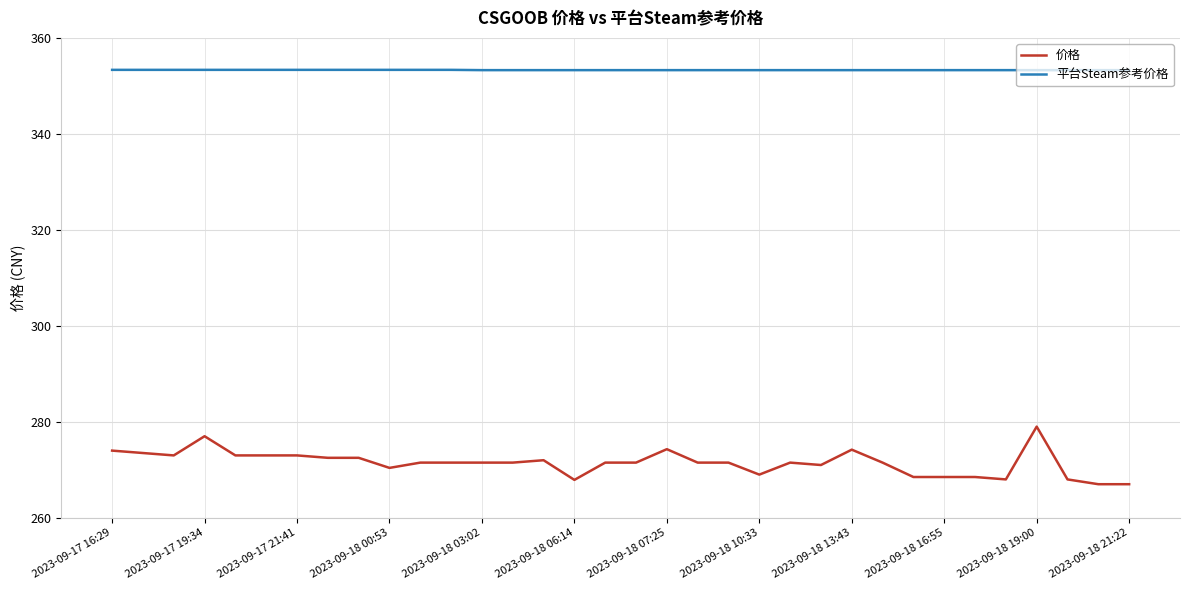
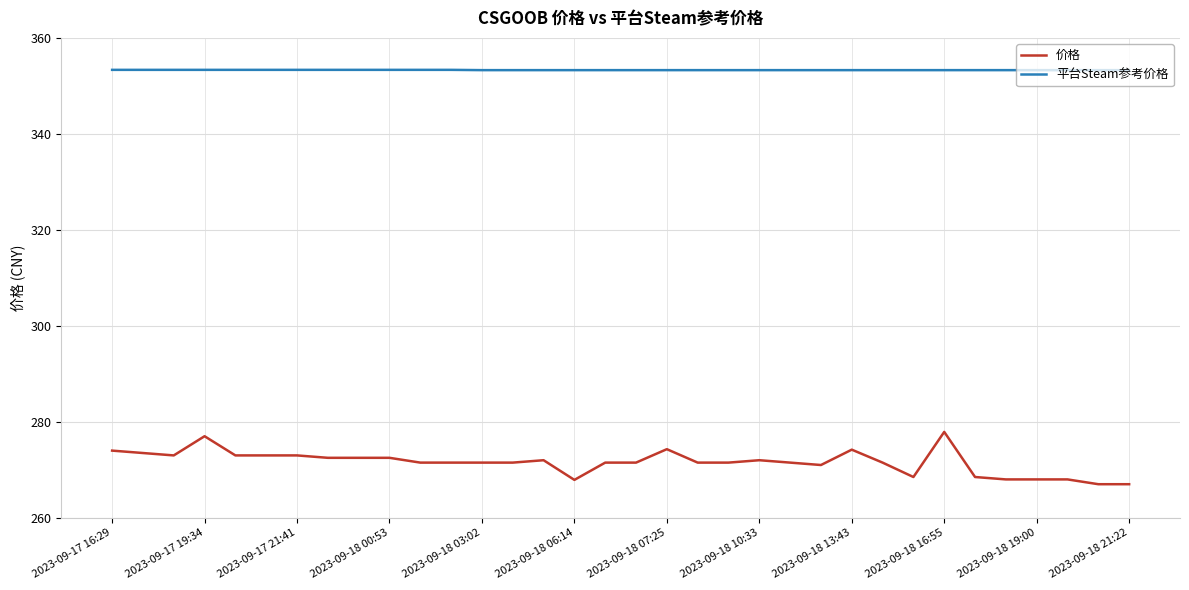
  {
    "价格": {
      "2023-09-17 16:29": 274,
      "2023-09-17 19:34": 277,
      "2023-09-17 21:41": 273,
-     "2023-09-18 00:53": 270,
+     "2023-09-18 00:53": 273,
      "2023-09-18 03:02": 272,
      "2023-09-18 06:14": 268,
      "2023-09-18 07:25": 274,
-     "2023-09-18 10:33": 269,
+     "2023-09-18 10:33": 272,
      "2023-09-18 13:43": 274,
-     "2023-09-18 16:55": 269,
-     "2023-09-18 19:00": 279,
+     "2023-09-18 16:55": 278,
+     "2023-09-18 19:00": 268,
      "2023-09-18 21:22": 267
    },
    "平台Steam参考价格": {
      "2023-09-17 16:29": 353,
      "2023-09-17 19:34": 353,
      "2023-09-17 21:41": 353,
      "2023-09-18 00:53": 353,
      "2023-09-18 03:02": 353,
      "2023-09-18 06:14": 353,
      "2023-09-18 07:25": 353,
      "2023-09-18 10:33": 353,
      "2023-09-18 13:43": 353,
      "2023-09-18 16:55": 353
    }
  }
